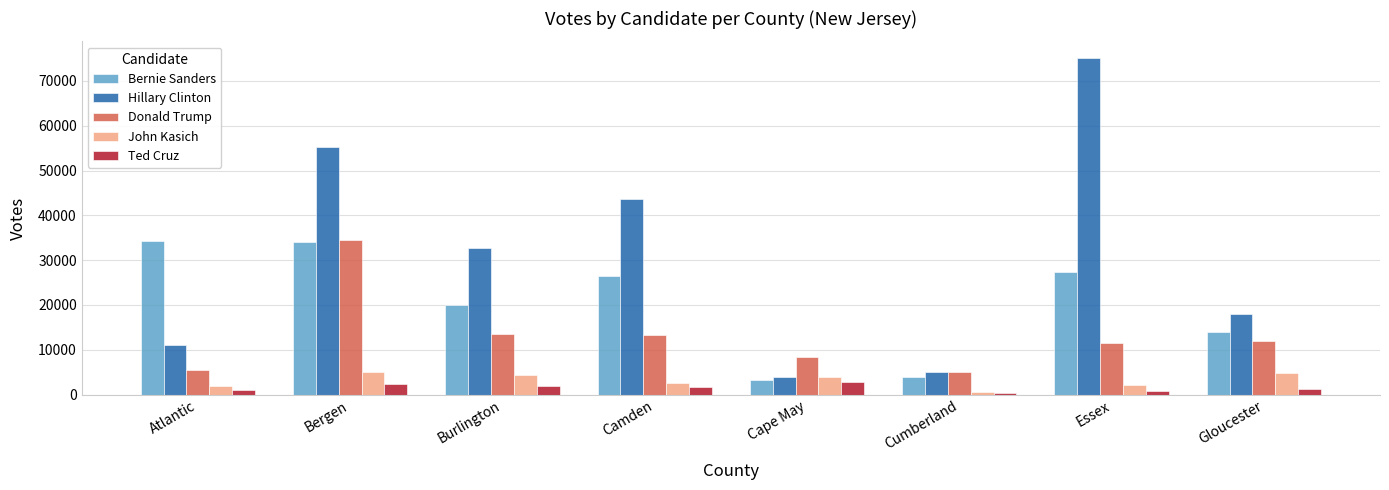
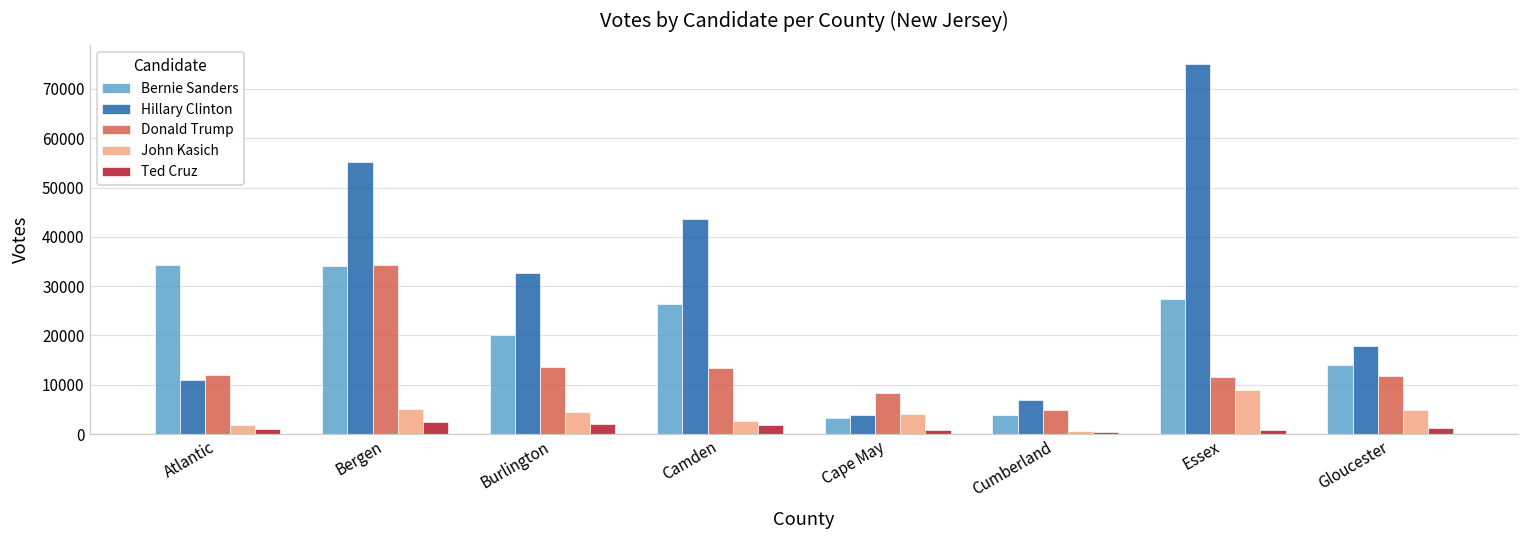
  {
    "Bernie Sanders": {
      "Atlantic": 34000,
      "Bergen": 34000,
      "Burlington": 20000,
      "Camden": 26000,
      "Cape May": 3000,
      "Cumberland": 4000,
      "Essex": 27000,
      "Gloucester": 14000
    },
    "Hillary Clinton": {
      "Atlantic": 11000,
      "Bergen": 55000,
      "Burlington": 33000,
      "Camden": 44000,
      "Cape May": 4000,
-     "Cumberland": 5000,
+     "Cumberland": 7000,
      "Essex": 75000,
      "Gloucester": 18000
    },
    "Donald Trump": {
-     "Atlantic": 6000,
+     "Atlantic": 12000,
      "Bergen": 34000,
      "Burlington": 14000,
      "Camden": 13000,
      "Cape May": 8000,
      "Cumberland": 5000,
      "Essex": 12000,
      "Gloucester": 12000
    },
    "John Kasich": {
      "Atlantic": 2000,
      "Bergen": 5000,
      "Burlington": 4000,
      "Camden": 3000,
      "Cape May": 4000,
      "Cumberland": 1000,
-     "Essex": 2000,
+     "Essex": 9000,
      "Gloucester": 5000
    },
    "Ted Cruz": {
      "Atlantic": 1000,
      "Bergen": 2000,
      "Burlington": 2000,
      "Camden": 2000,
-     "Cape May": 3000,
+     "Cape May": 1000,
      "Essex": 1000,
      "Gloucester": 1000
    }
  }
